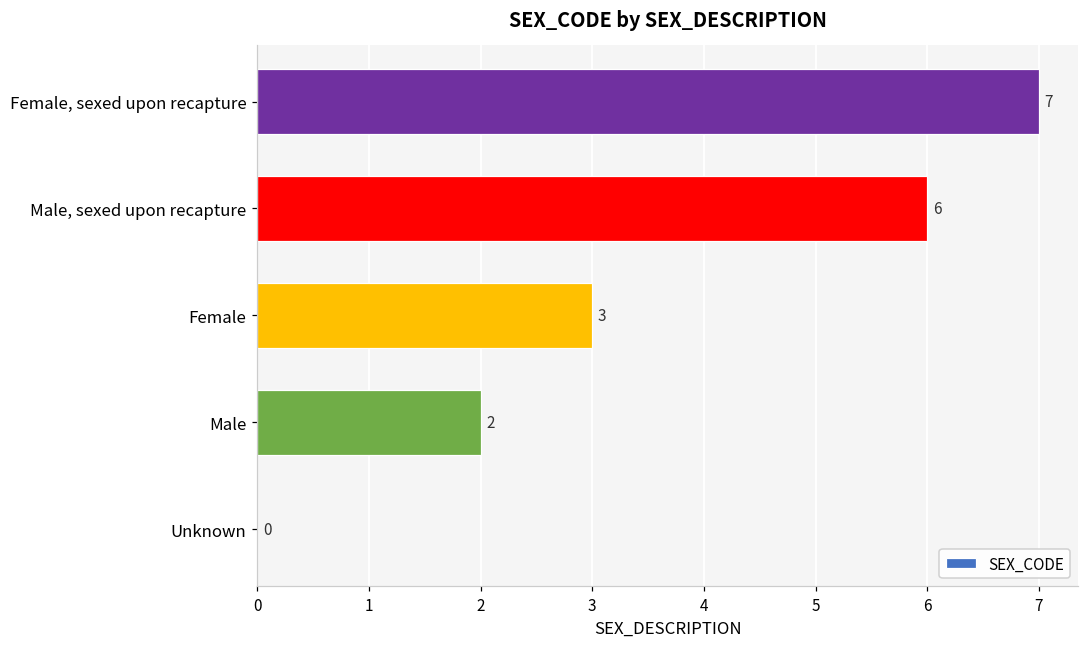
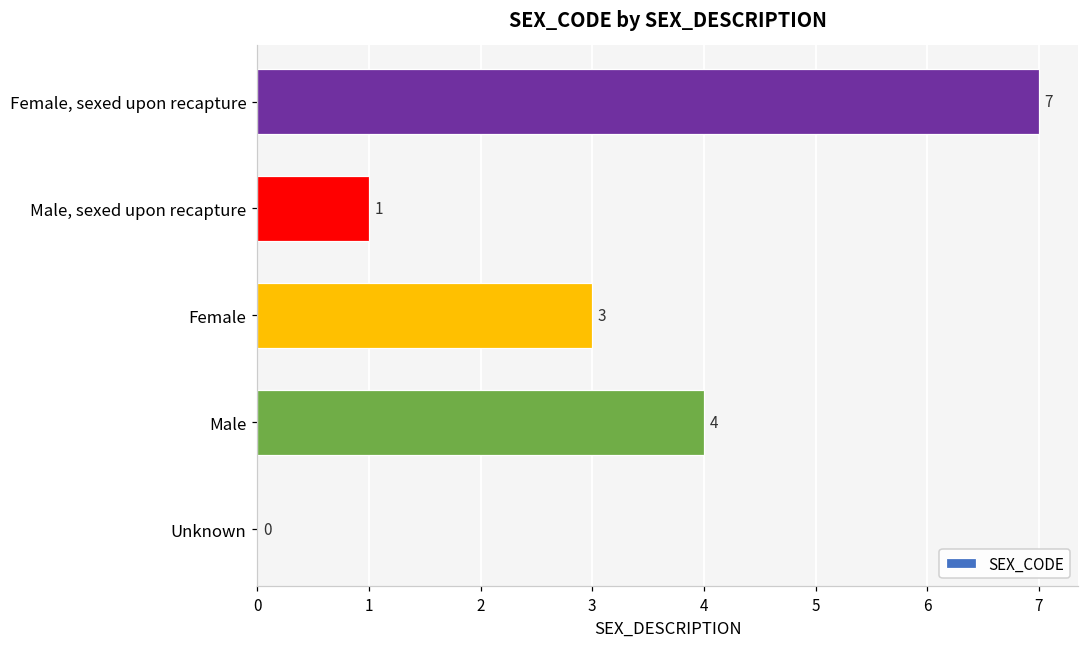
  {
    "Female, sexed upon recapture": 7,
-   "Male, sexed upon recapture": 6,
+   "Male, sexed upon recapture": 1,
    "Female": 3,
-   "Male": 2,
+   "Male": 4,
    "Unknown": 0
  }
